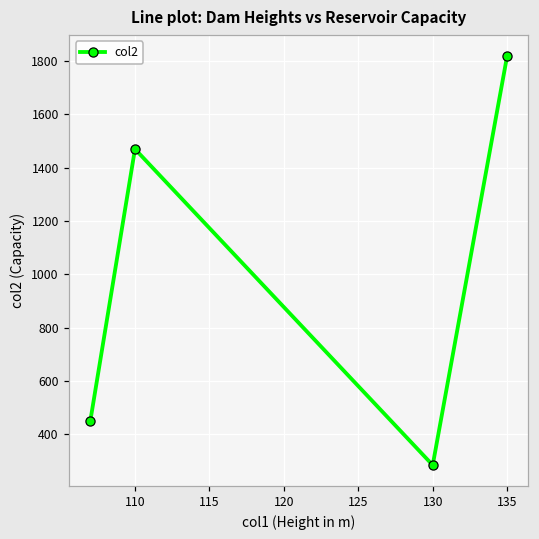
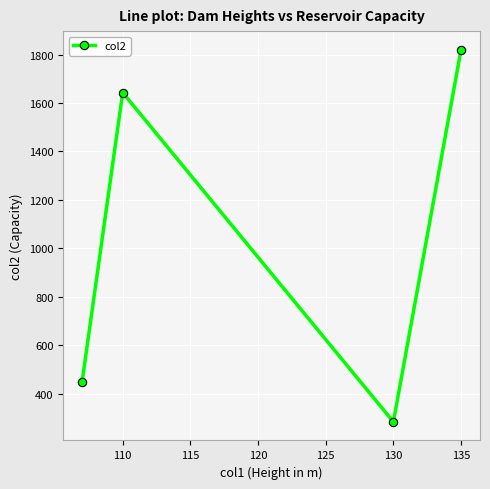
  {
-   "110": 1470,
+   "110": 1640,
    "130": 280,
    "135": 1820
  }
